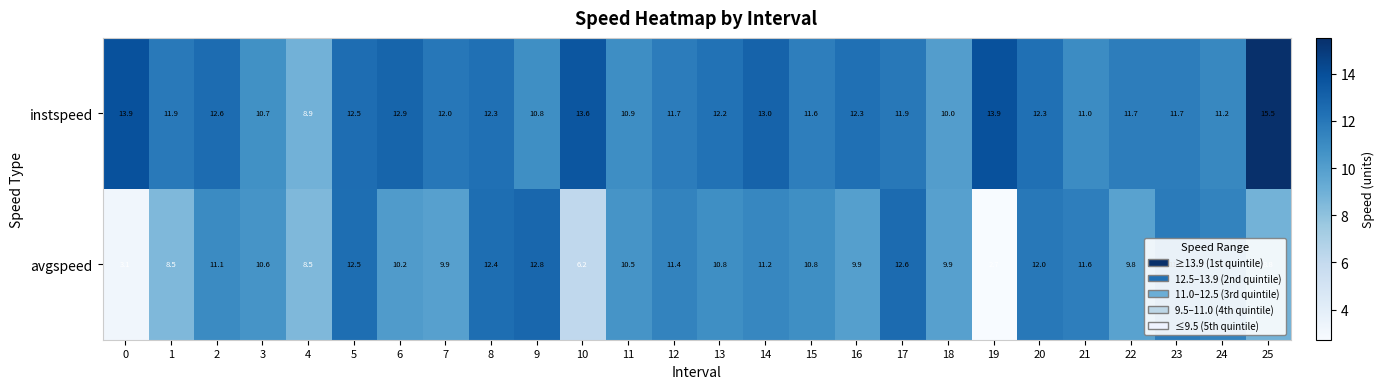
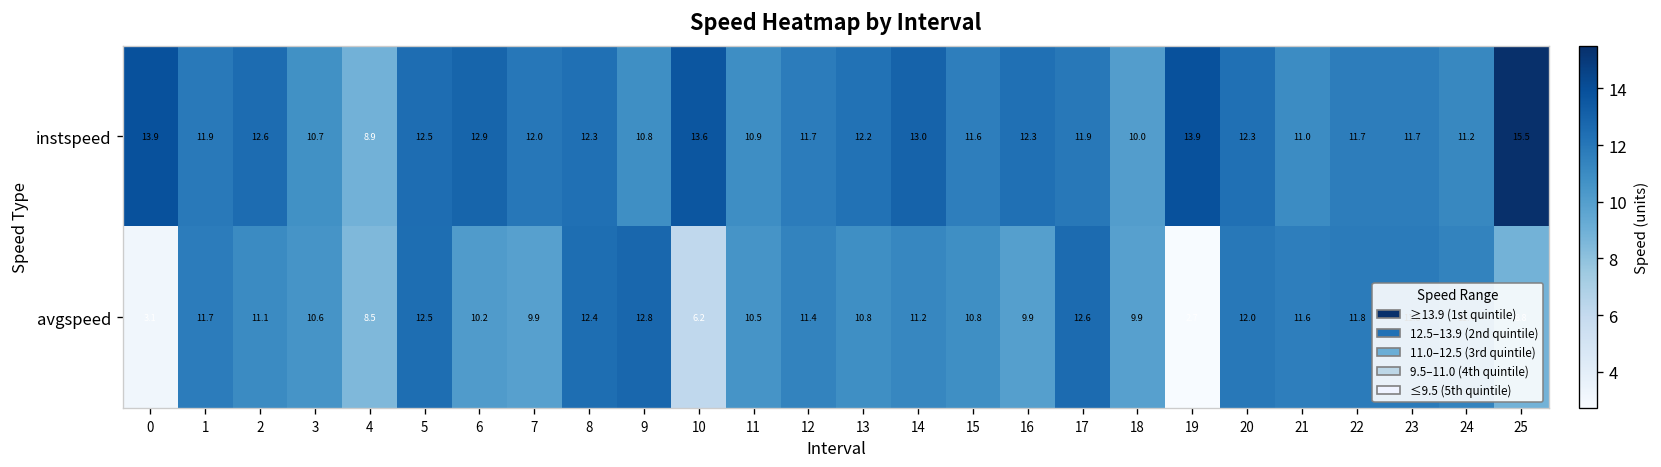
  {
    "instspeed": {
      "0": 13.9,
      "1": 11.9,
      "2": 12.6,
      "3": 10.7,
      "4": 8.9,
      "5": 12.5,
      "6": 12.9,
      "7": 12.0,
      "8": 12.3,
      "9": 10.8,
      "10": 13.6,
      "11": 10.9,
      "12": 11.7,
      "13": 12.2,
      "14": 13.0,
      "15": 11.6,
      "16": 12.3,
      "17": 11.9,
      "18": 10.0,
      "19": 13.9,
      "20": 12.3,
      "21": 11.0,
      "22": 11.7,
      "23": 11.7,
      "24": 11.2,
      "25": 15.5
    },
    "avgspeed": {
-     "1": 8.5,
+     "1": 11.7,
      "2": 11.1,
      "3": 10.6,
      "4": 8.5,
      "5": 12.5,
      "6": 10.2,
      "7": 9.9,
      "8": 12.4,
      "9": 12.8,
      "10": 6.2,
      "11": 10.5,
      "12": 11.4,
      "13": 10.8,
      "14": 11.2,
      "15": 10.8,
      "16": 9.9,
      "17": 12.6,
      "18": 9.9,
      "20": 12.0,
      "21": 11.6,
-     "22": 9.8
+     "22": 11.8
    }
  }
